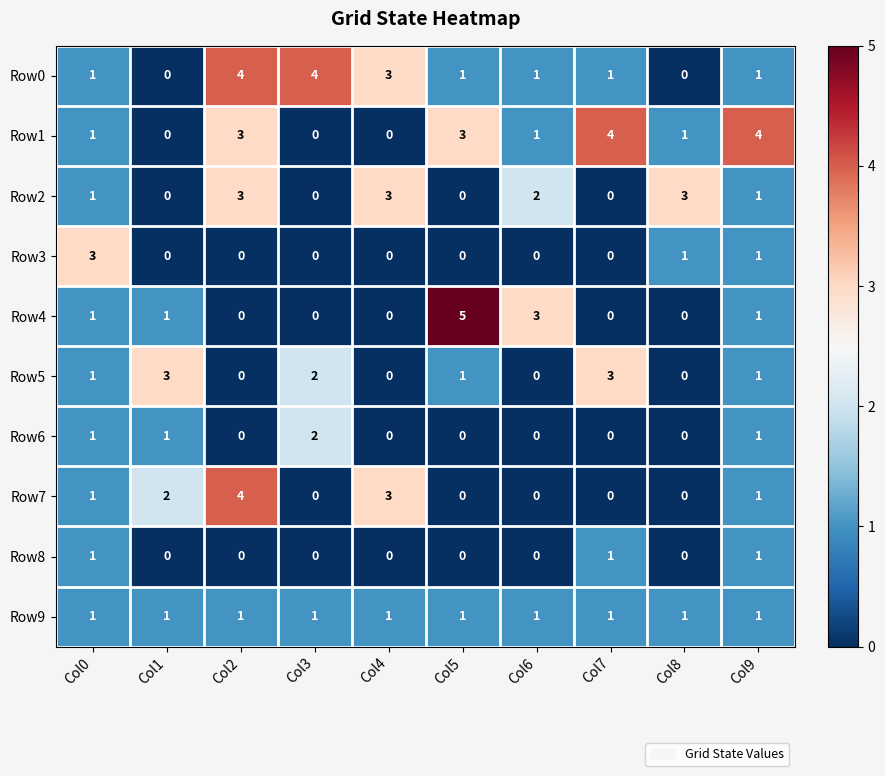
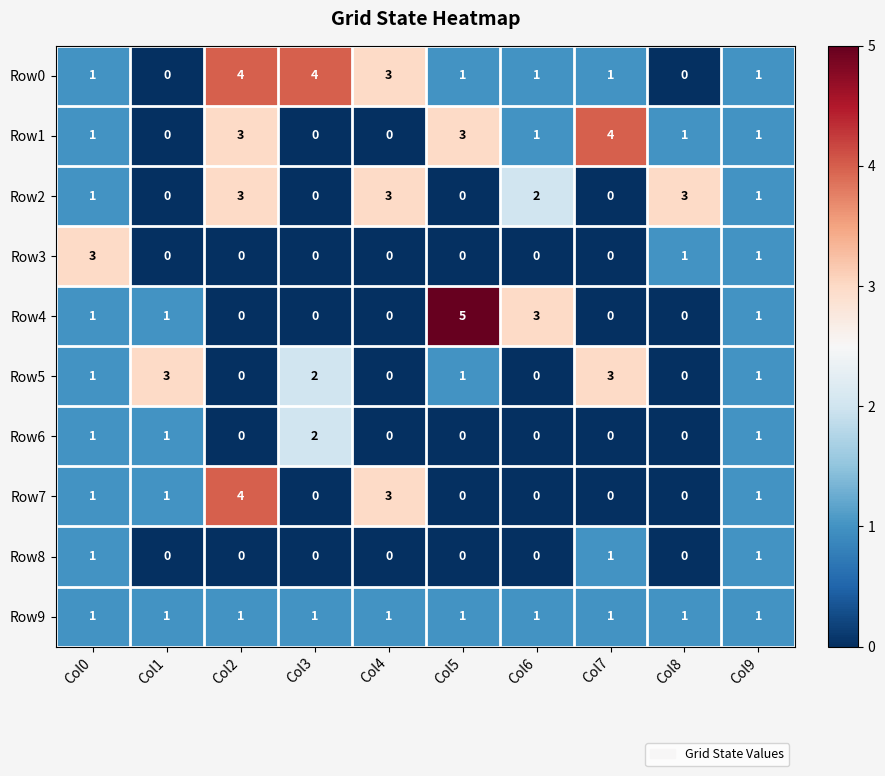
  {
    "Row0": {
      "Col0": 1,
      "Col1": 0,
      "Col2": 4,
      "Col3": 4,
      "Col4": 3,
      "Col5": 1,
      "Col6": 1,
      "Col7": 1,
      "Col8": 0,
      "Col9": 1
    },
    "Row1": {
      "Col0": 1,
      "Col1": 0,
      "Col2": 3,
      "Col3": 0,
      "Col4": 0,
      "Col5": 3,
      "Col6": 1,
      "Col7": 4,
      "Col8": 1,
-     "Col9": 4
+     "Col9": 1
    },
    "Row2": {
      "Col0": 1,
      "Col1": 0,
      "Col2": 3,
      "Col3": 0,
      "Col4": 3,
      "Col5": 0,
      "Col6": 2,
      "Col7": 0,
      "Col8": 3,
      "Col9": 1
    },
    "Row3": {
      "Col0": 3,
      "Col1": 0,
      "Col2": 0,
      "Col3": 0,
      "Col4": 0,
      "Col5": 0,
      "Col6": 0,
      "Col7": 0,
      "Col8": 1,
      "Col9": 1
    },
    "Row4": {
      "Col0": 1,
      "Col1": 1,
      "Col2": 0,
      "Col3": 0,
      "Col4": 0,
      "Col5": 5,
      "Col6": 3,
      "Col7": 0,
      "Col8": 0,
      "Col9": 1
    },
    "Row5": {
      "Col0": 1,
      "Col1": 3,
      "Col2": 0,
      "Col3": 2,
      "Col4": 0,
      "Col5": 1,
      "Col6": 0,
      "Col7": 3,
      "Col8": 0,
      "Col9": 1
    },
    "Row6": {
      "Col0": 1,
      "Col1": 1,
      "Col2": 0,
      "Col3": 2,
      "Col4": 0,
      "Col5": 0,
      "Col6": 0,
      "Col7": 0,
      "Col8": 0,
      "Col9": 1
    },
    "Row7": {
      "Col0": 1,
-     "Col1": 2,
+     "Col1": 1,
      "Col2": 4,
      "Col3": 0,
      "Col4": 3,
      "Col5": 0,
      "Col6": 0,
      "Col7": 0,
      "Col8": 0,
      "Col9": 1
    },
    "Row8": {
      "Col0": 1,
      "Col1": 0,
      "Col2": 0,
      "Col3": 0,
      "Col4": 0,
      "Col5": 0,
      "Col6": 0,
      "Col7": 1,
      "Col8": 0,
      "Col9": 1
    },
    "Row9": {
      "Col0": 1,
      "Col1": 1,
      "Col2": 1,
      "Col3": 1,
      "Col4": 1,
      "Col5": 1,
      "Col6": 1,
      "Col7": 1,
      "Col8": 1,
      "Col9": 1
    }
  }
